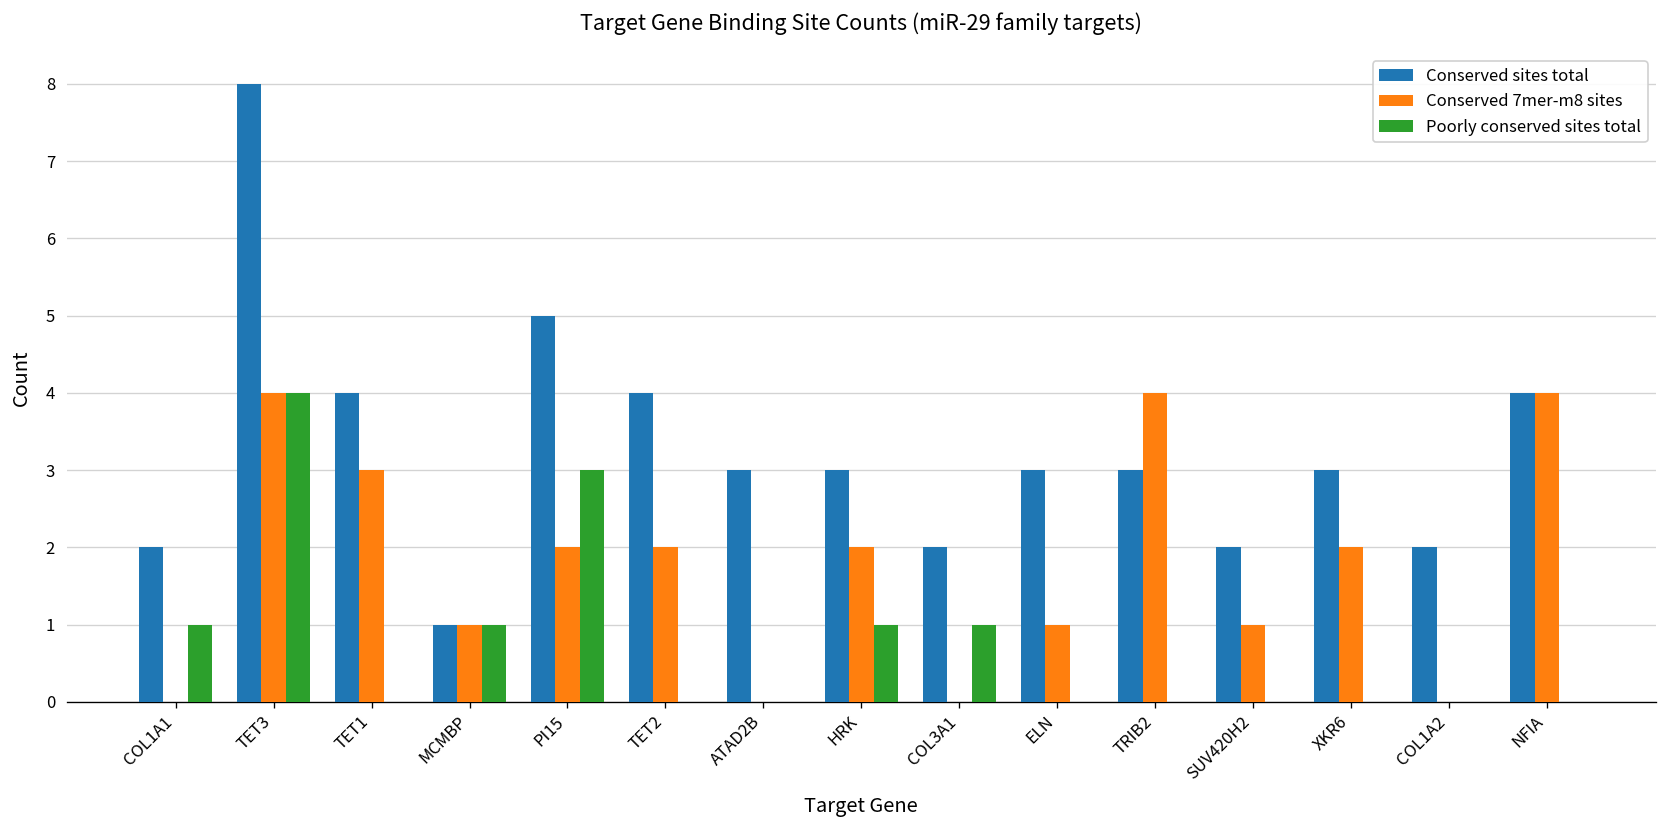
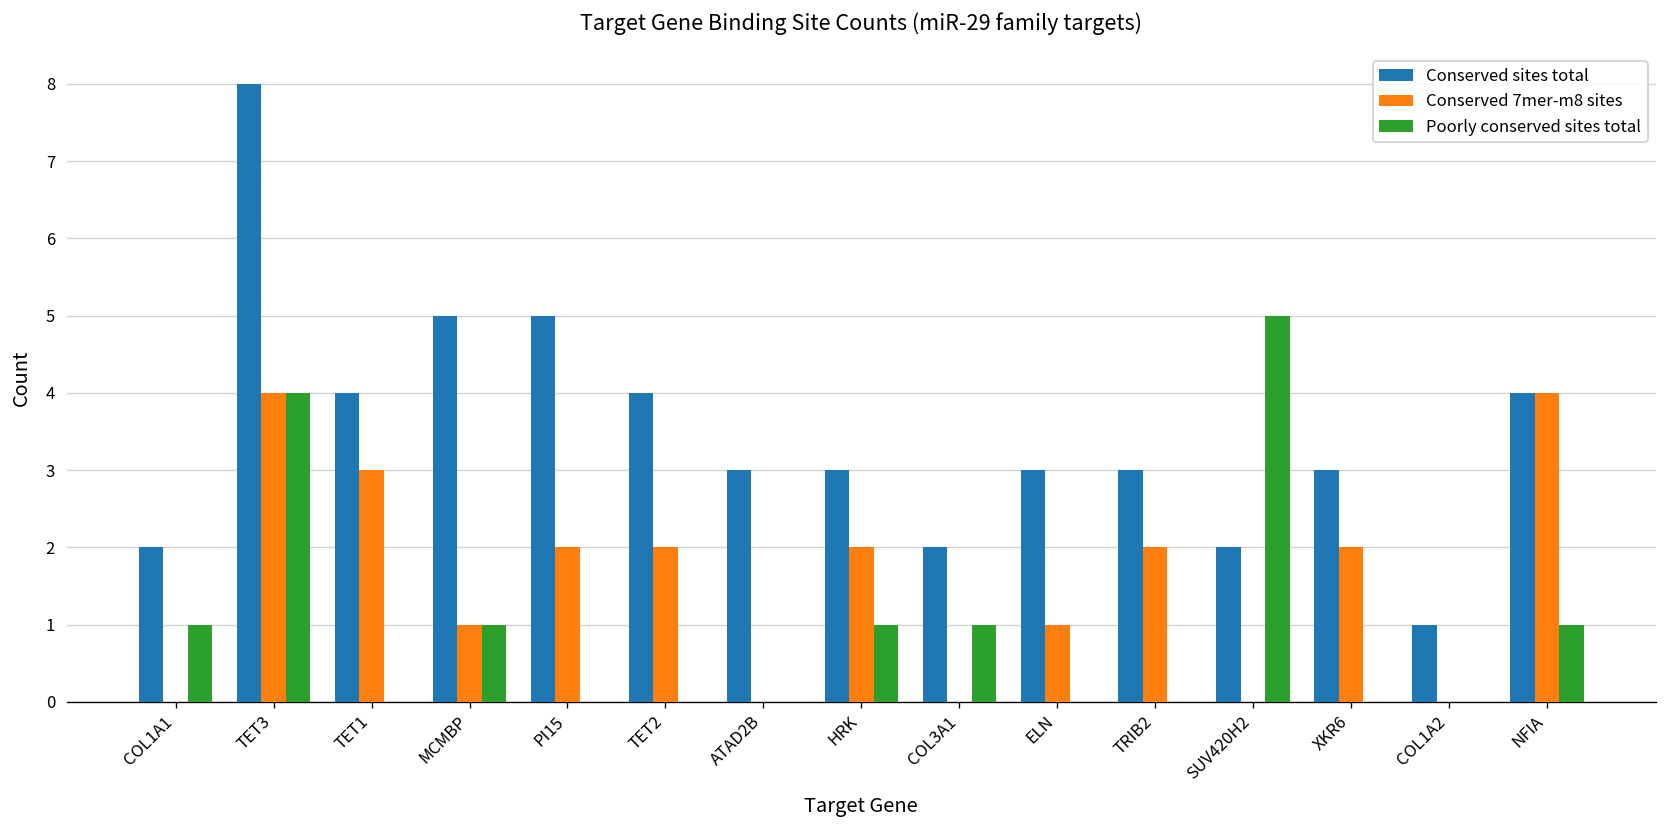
  {
    "Conserved sites total": {
      "COL1A1": 2,
      "TET3": 8,
      "TET1": 4,
-     "MCMBP": 1,
+     "MCMBP": 5,
      "PI15": 5,
      "TET2": 4,
      "ATAD2B": 3,
      "HRK": 3,
      "COL3A1": 2,
      "ELN": 3,
      "TRIB2": 3,
      "SUV420H2": 2,
      "XKR6": 3,
-     "COL1A2": 2,
+     "COL1A2": 1,
      "NFIA": 4
    },
    "Conserved 7mer-m8 sites": {
      "COL1A1": 0,
      "TET3": 4,
      "TET1": 3,
      "MCMBP": 1,
      "PI15": 2,
      "TET2": 2,
      "ATAD2B": 0,
      "HRK": 2,
      "COL3A1": 0,
      "ELN": 1,
-     "TRIB2": 4,
-     "SUV420H2": 1,
+     "TRIB2": 2,
+     "SUV420H2": 0,
      "XKR6": 2,
      "COL1A2": 0,
      "NFIA": 4
    },
    "Poorly conserved sites total": {
      "COL1A1": 1,
      "TET3": 4,
      "TET1": 0,
      "MCMBP": 1,
-     "PI15": 3,
+     "PI15": 0,
      "TET2": 0,
      "ATAD2B": 0,
      "HRK": 1,
      "COL3A1": 1,
      "ELN": 0,
      "TRIB2": 0,
-     "SUV420H2": 0,
+     "SUV420H2": 5,
      "XKR6": 0,
      "COL1A2": 0,
-     "NFIA": 0
+     "NFIA": 1
    }
  }
